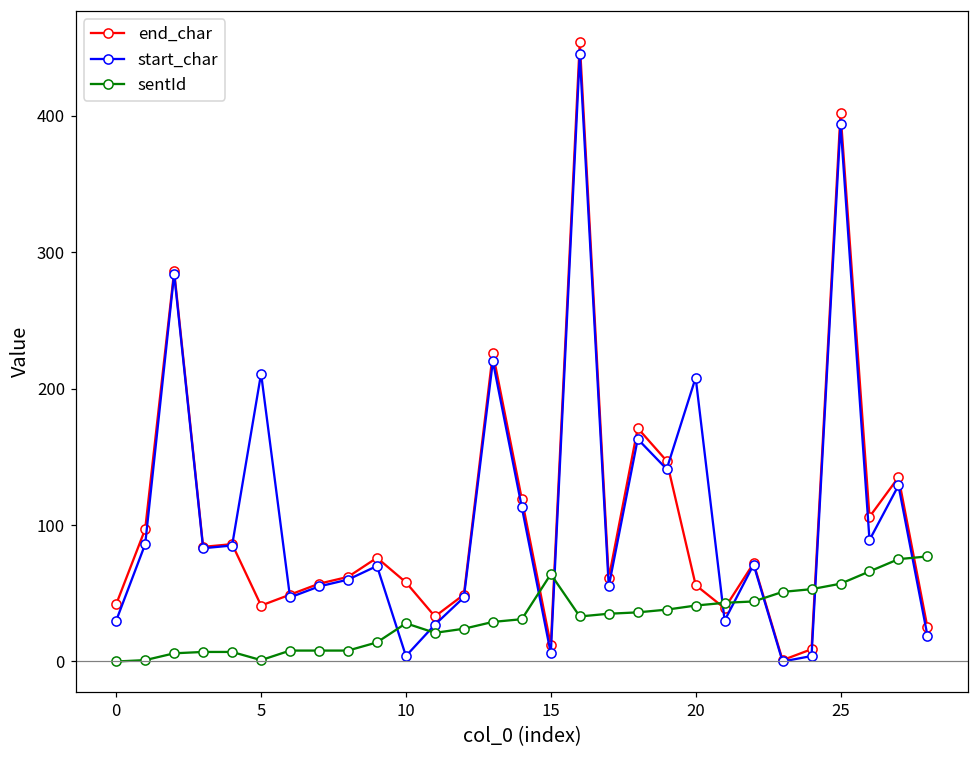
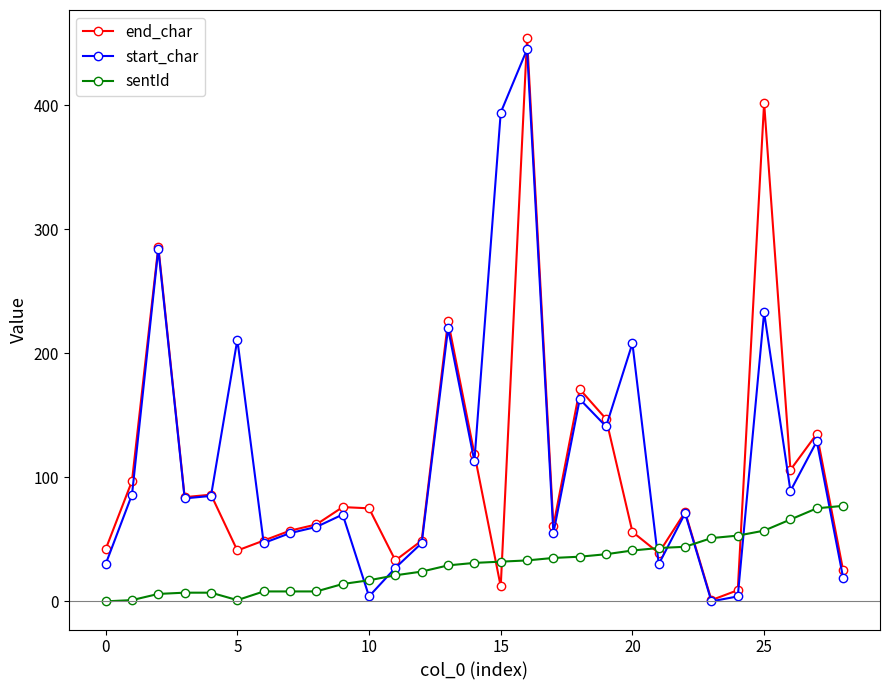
  {
    "end_char": {
      "0": 42,
      "5": 41,
-     "10": 58,
+     "10": 75,
      "15": 12,
      "20": 56,
      "25": 402
    },
    "start_char": {
      "0": 30,
      "5": 211,
      "10": 4,
-     "15": 6,
+     "15": 394,
      "20": 208,
-     "25": 394
+     "25": 233
    },
    "sentId": {
      "0": 0,
      "5": 1,
-     "10": 28,
-     "15": 64,
+     "10": 17,
+     "15": 32,
      "20": 41,
      "25": 57
    }
  }
